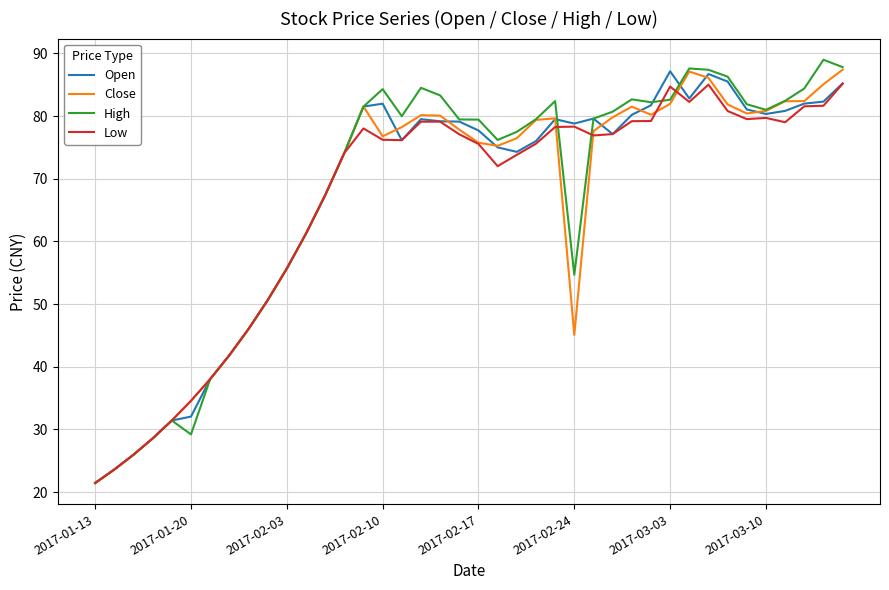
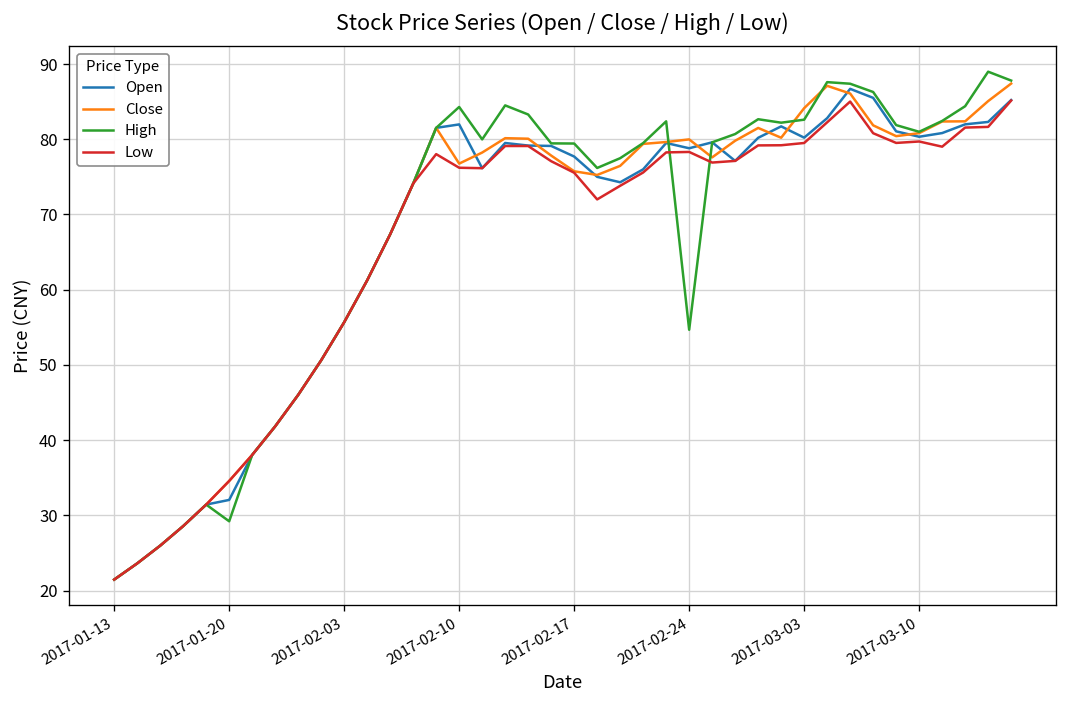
  {
    "Open": {
      "2017-01-20": 32,
      "2017-02-10": 82,
      "2017-02-17": 78,
      "2017-02-24": 79,
-     "2017-03-03": 87,
+     "2017-03-03": 80,
      "2017-03-10": 80
    },
    "Close": {
      "2017-02-10": 77,
-     "2017-02-24": 45,
-     "2017-03-03": 82
+     "2017-02-24": 80,
+     "2017-03-03": 84
    },
    "High": {
      "2017-01-20": 29,
      "2017-02-10": 84,
      "2017-02-17": 79,
      "2017-02-24": 55,
      "2017-03-03": 83
    },
    "Low": {
      "2017-02-10": 76,
      "2017-02-24": 78,
-     "2017-03-03": 85,
+     "2017-03-03": 80,
      "2017-03-10": 80
    }
  }
